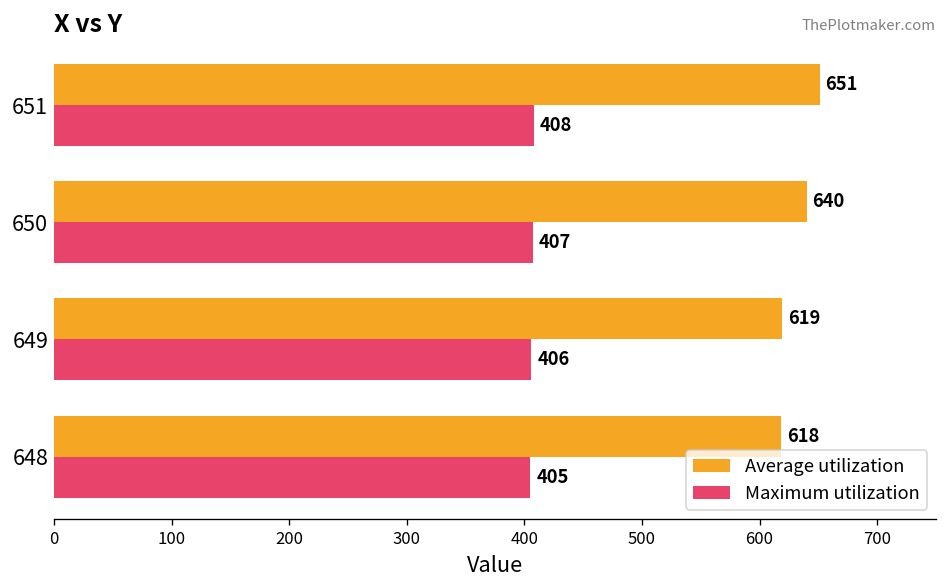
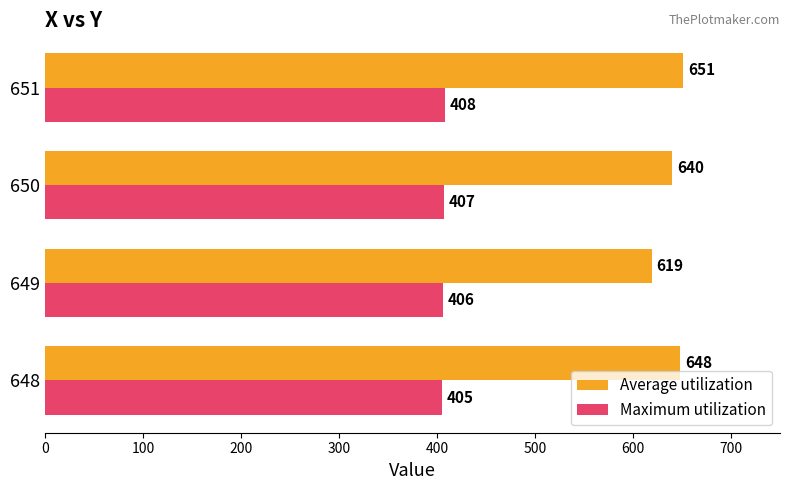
  {
    "Average utilization": {
      "651": 651,
      "650": 640,
      "649": 619,
-     "648": 618
+     "648": 648
    },
    "Maximum utilization": {
      "651": 408,
      "650": 407,
      "649": 406,
      "648": 405
    }
  }
